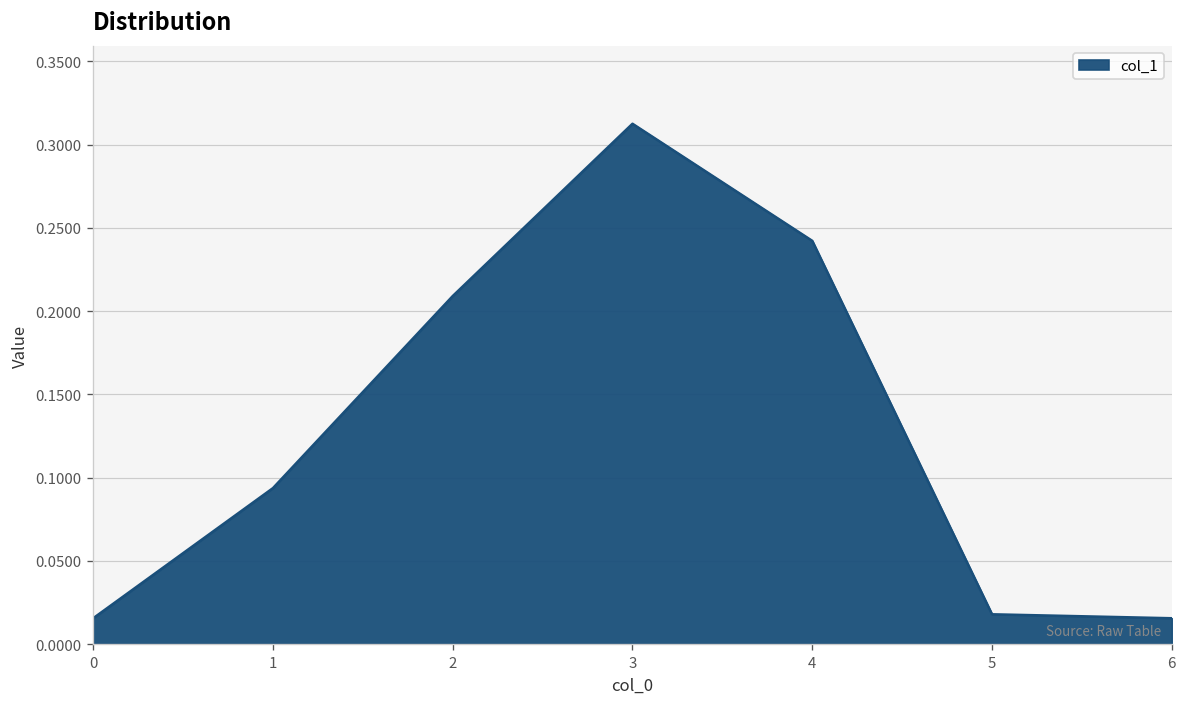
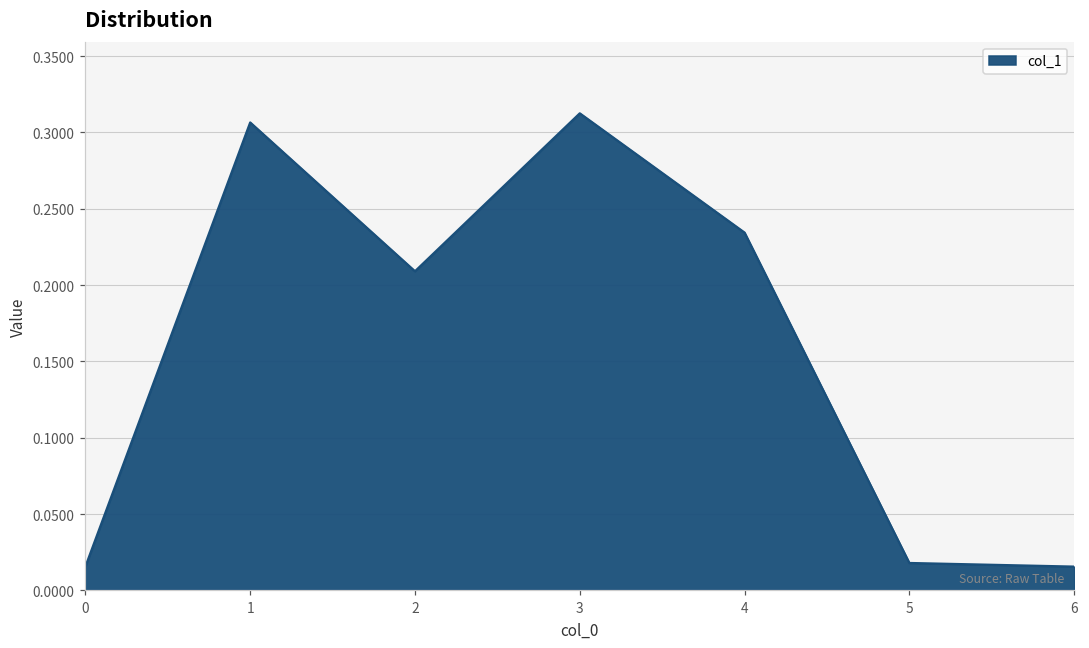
  {
    "0": 0.016,
-   "1": 0.094,
+   "1": 0.307,
    "2": 0.209,
    "3": 0.313,
-   "4": 0.242,
+   "4": 0.234,
    "5": 0.018,
    "6": 0.016
  }
